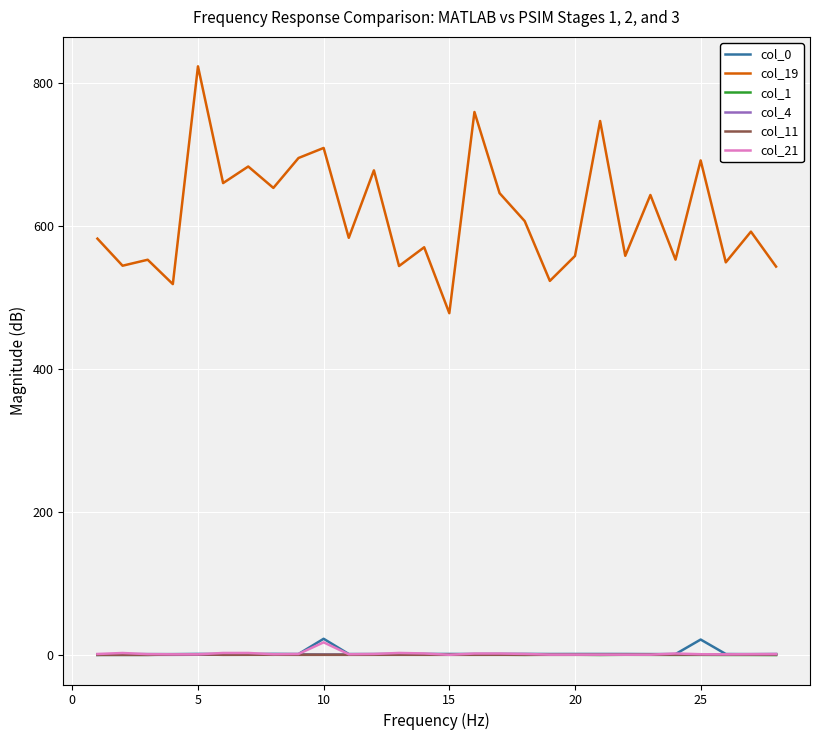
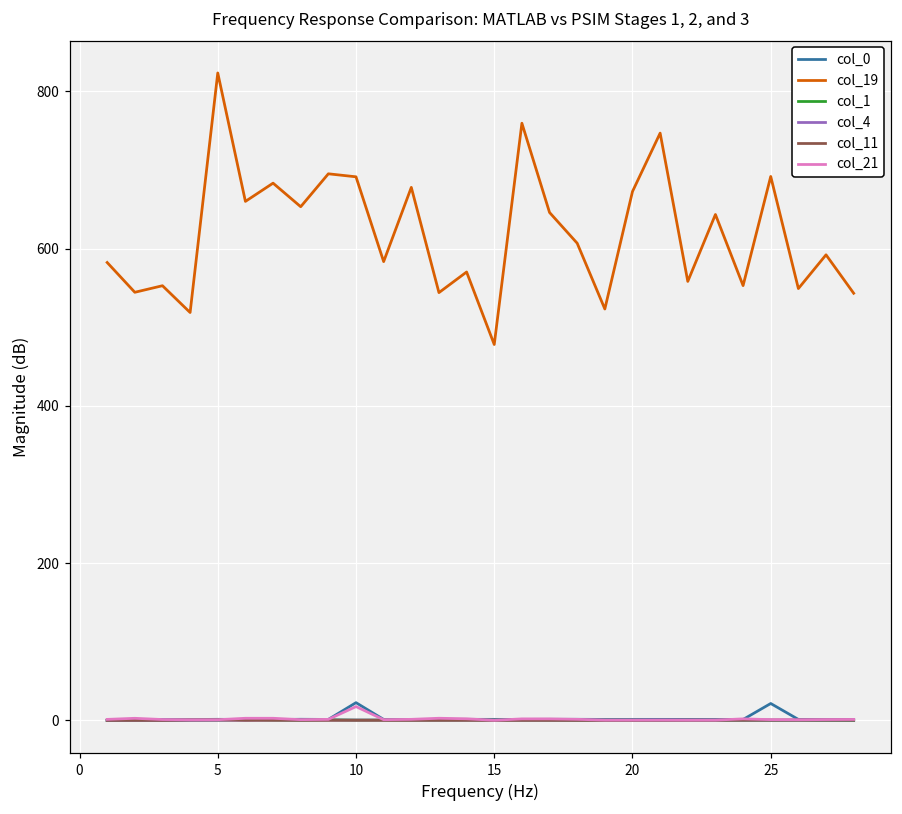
  {
    "col_0": {
      "10": 20,
      "25": 20
    },
    "col_19": {
      "5": 820,
-     "10": 710,
+     "10": 690,
      "15": 480,
-     "20": 560,
+     "20": 670,
      "25": 690
    },
    "col_21": {
      "10": 20
    }
  }
